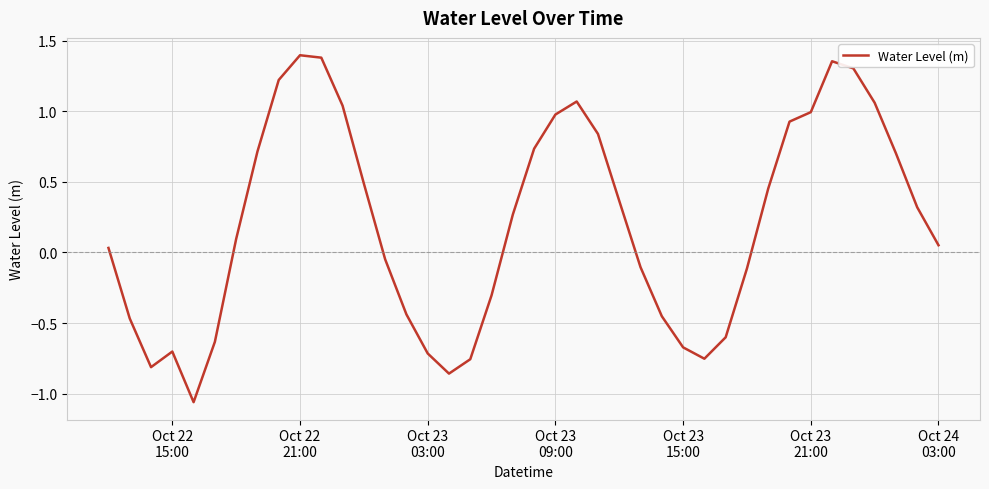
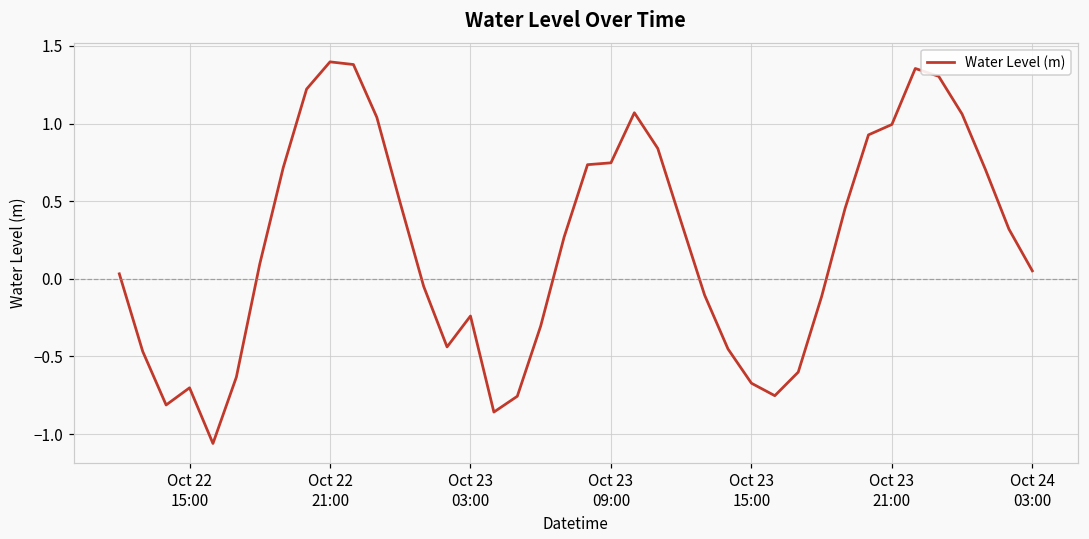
  {
    "Oct 22 15:00": -0.70,
    "Oct 22 21:00": 1.40,
-   "Oct 23 03:00": -0.72,
-   "Oct 23 09:00": 0.98,
+   "Oct 23 03:00": -0.24,
+   "Oct 23 09:00": 0.75,
    "Oct 23 15:00": -0.67,
    "Oct 23 21:00": 0.99,
    "Oct 24 03:00": 0.05
  }
